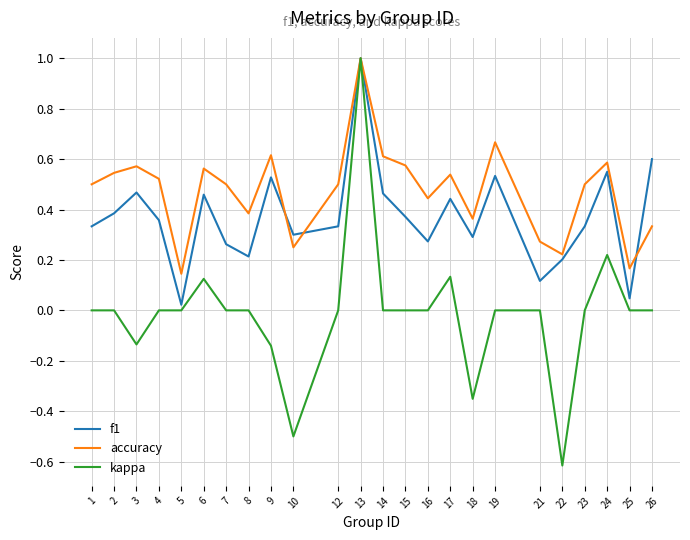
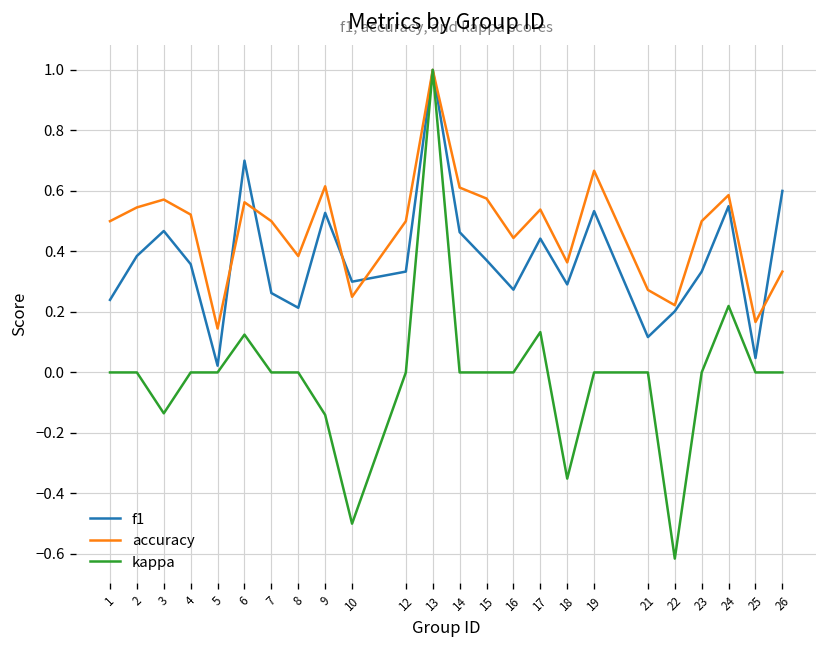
  {
    "f1": {
-     "1": 0.33,
+     "1": 0.24,
      "2": 0.39,
      "3": 0.47,
      "4": 0.36,
      "5": 0.02,
-     "6": 0.46,
+     "6": 0.70,
      "7": 0.26,
      "8": 0.21,
      "9": 0.53,
      "10": 0.30,
      "12": 0.33,
      "14": 0.46,
      "15": 0.37,
      "16": 0.27,
      "17": 0.44,
      "18": 0.29,
      "19": 0.53,
      "21": 0.12,
      "22": 0.20,
      "23": 0.33,
      "24": 0.55,
      "25": 0.05,
      "26": 0.60
    },
    "accuracy": {
      "1": 0.50,
      "2": 0.55,
      "3": 0.57,
      "4": 0.52,
      "5": 0.15,
      "6": 0.56,
      "7": 0.50,
      "8": 0.38,
      "9": 0.62,
      "10": 0.25,
      "12": 0.50,
      "14": 0.61,
      "15": 0.57,
      "16": 0.44,
      "17": 0.54,
      "18": 0.36,
      "19": 0.67,
      "21": 0.27,
      "22": 0.22,
      "23": 0.50,
      "24": 0.59,
      "25": 0.17,
      "26": 0.33
    },
    "kappa": {
      "1": 0.00,
      "2": 0.00,
      "3": -0.14,
      "4": 0.00,
      "5": 0.00,
      "6": 0.13,
      "7": 0.00,
      "8": 0.00,
      "9": -0.14,
      "10": -0.50,
      "12": 0.00,
      "14": 0.00,
      "15": 0.00,
      "16": 0.00,
      "17": 0.13,
      "18": -0.35,
      "19": 0.00,
      "21": 0.00,
      "22": -0.62,
      "23": 0.00,
      "24": 0.22,
      "25": 0.00,
      "26": 0.00
    }
  }
